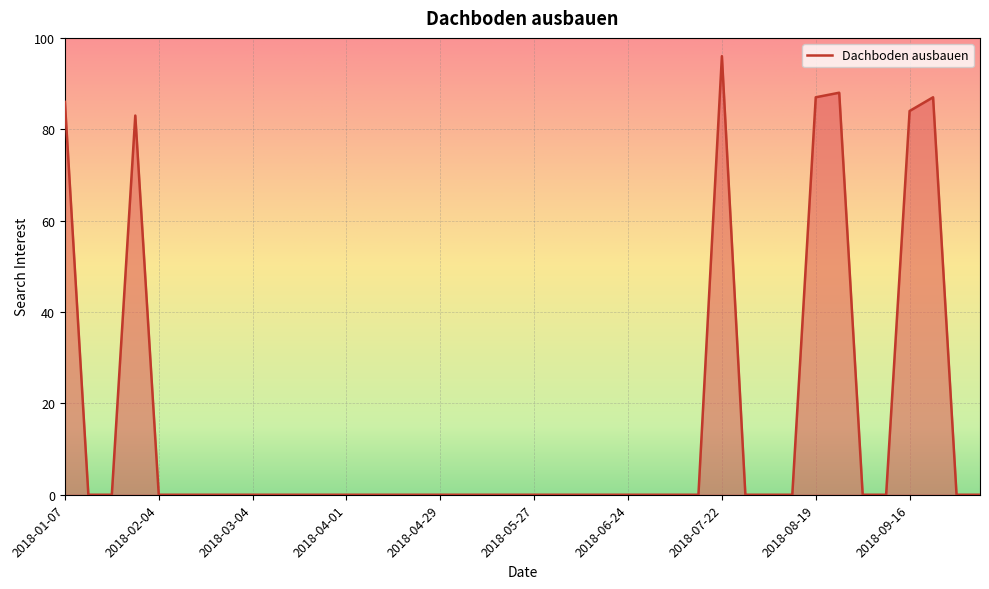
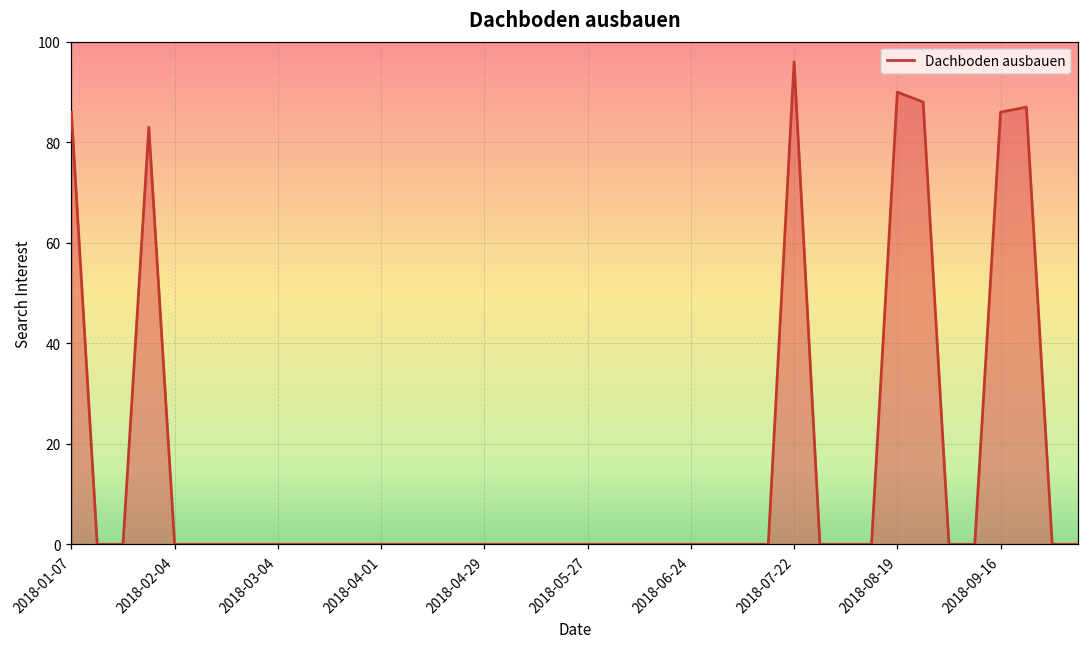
  {
    "2018-01-07": 86,
    "2018-02-04": 0,
    "2018-03-04": 0,
    "2018-04-01": 0,
    "2018-04-29": 0,
    "2018-05-27": 0,
    "2018-06-24": 0,
    "2018-07-22": 96,
-   "2018-08-19": 87,
-   "2018-09-16": 84
+   "2018-08-19": 90,
+   "2018-09-16": 86
  }
